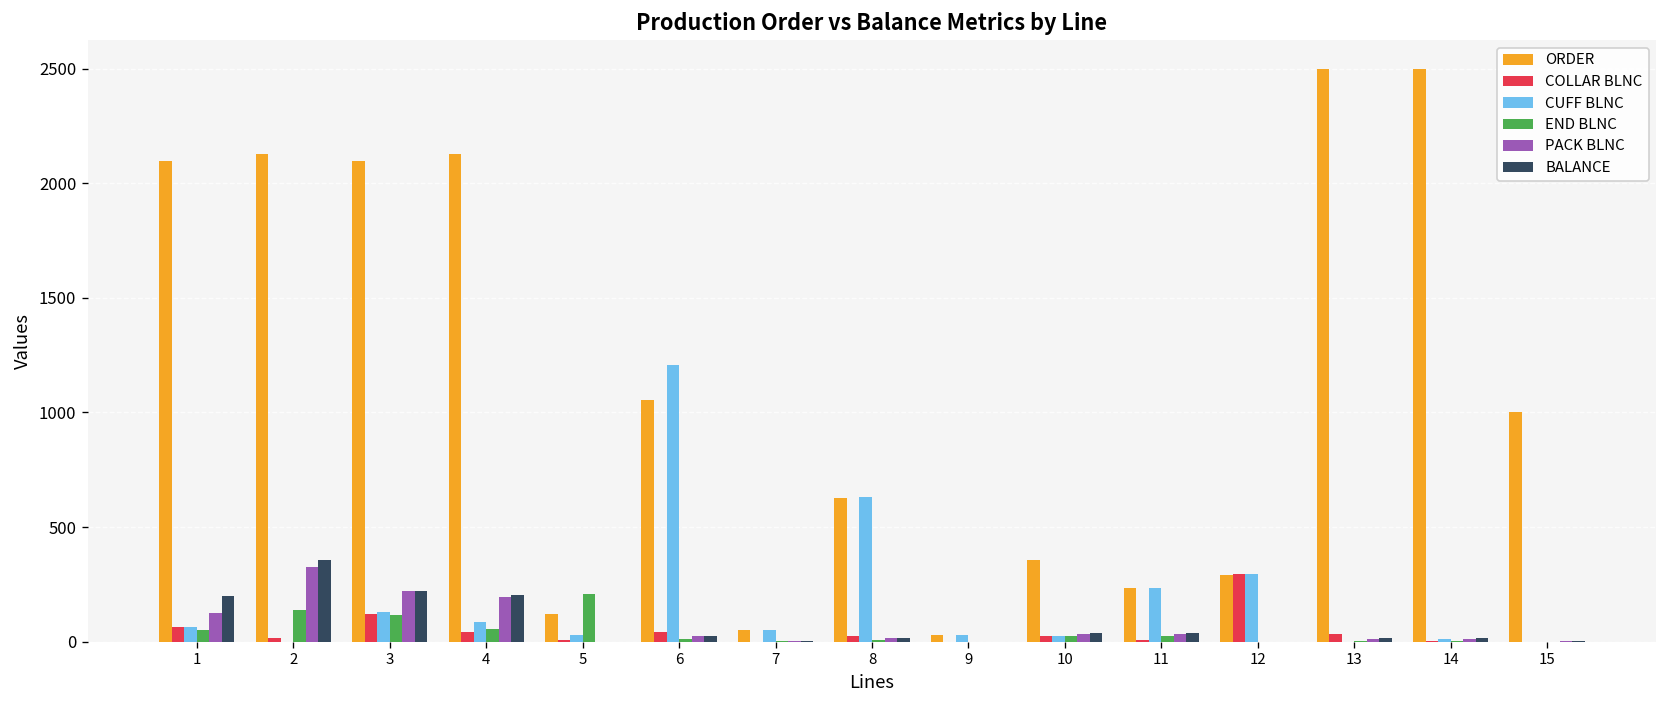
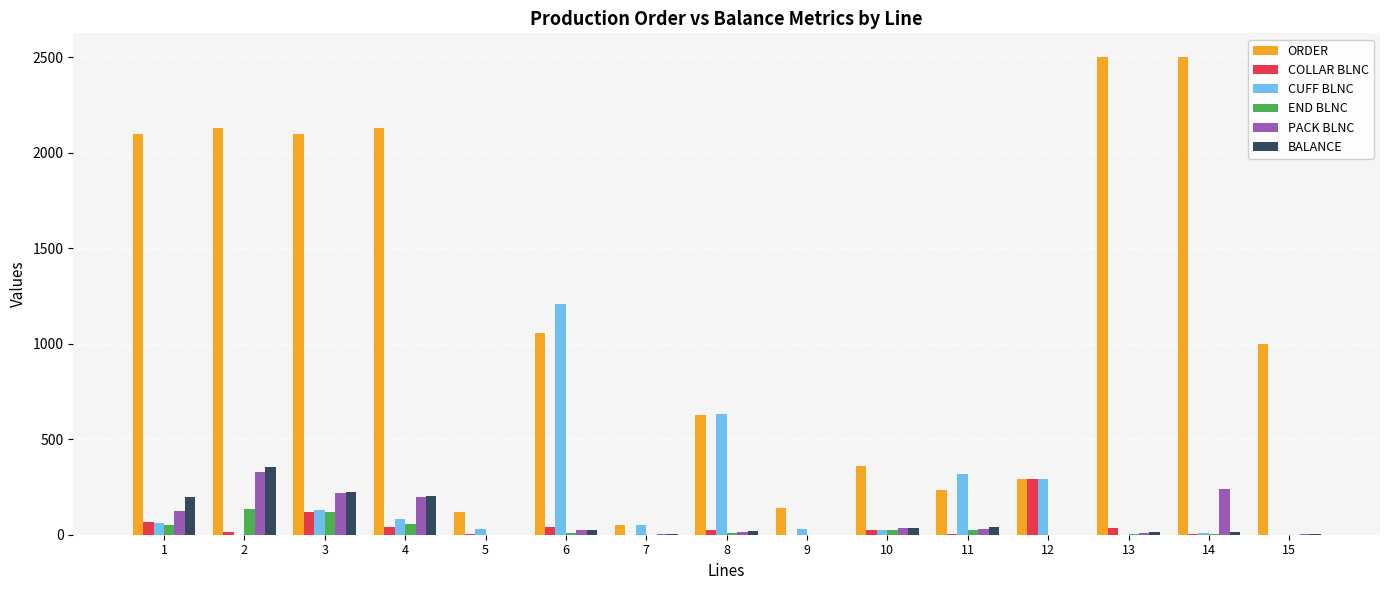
  {
    "ORDER": {
      "1": 2100,
      "2": 2130,
      "3": 2100,
      "4": 2130,
      "5": 120,
      "6": 1060,
      "7": 50,
      "8": 630,
-     "9": 30,
+     "9": 140,
      "10": 360,
      "11": 230,
      "12": 290,
      "13": 2500,
      "14": 2500,
      "15": 1000
    },
    "COLLAR BLNC": {
      "1": 60,
      "2": 10,
      "3": 120,
      "4": 40,
      "6": 40,
      "7": 0,
      "8": 20,
      "9": 0,
      "10": 30,
      "12": 290,
      "13": 40,
      "15": 0
    },
    "CUFF BLNC": {
      "1": 60,
      "2": 0,
      "3": 130,
      "4": 80,
      "5": 30,
      "6": 1210,
      "7": 50,
      "8": 630,
      "9": 30,
      "10": 30,
-     "11": 240,
+     "11": 320,
      "12": 290,
      "13": 0,
      "15": 0
    },
    "END BLNC": {
      "1": 50,
      "2": 140,
      "3": 120,
      "4": 60,
-     "5": 210,
+     "5": 0,
      "9": 0,
      "10": 20,
      "11": 20,
      "12": 0,
      "15": 0
    },
    "PACK BLNC": {
      "1": 120,
      "2": 330,
      "3": 220,
      "4": 200,
      "5": 0,
      "6": 20,
      "8": 20,
      "9": 0,
      "10": 40,
      "11": 30,
      "12": 0,
-     "14": 10
+     "14": 240
    },
    "BALANCE": {
      "1": 200,
      "2": 360,
      "3": 220,
      "4": 210,
      "5": 0,
      "6": 20,
      "8": 20,
      "9": 0,
      "10": 40,
      "11": 40,
      "12": 0,
      "13": 10,
      "14": 20
    }
  }
